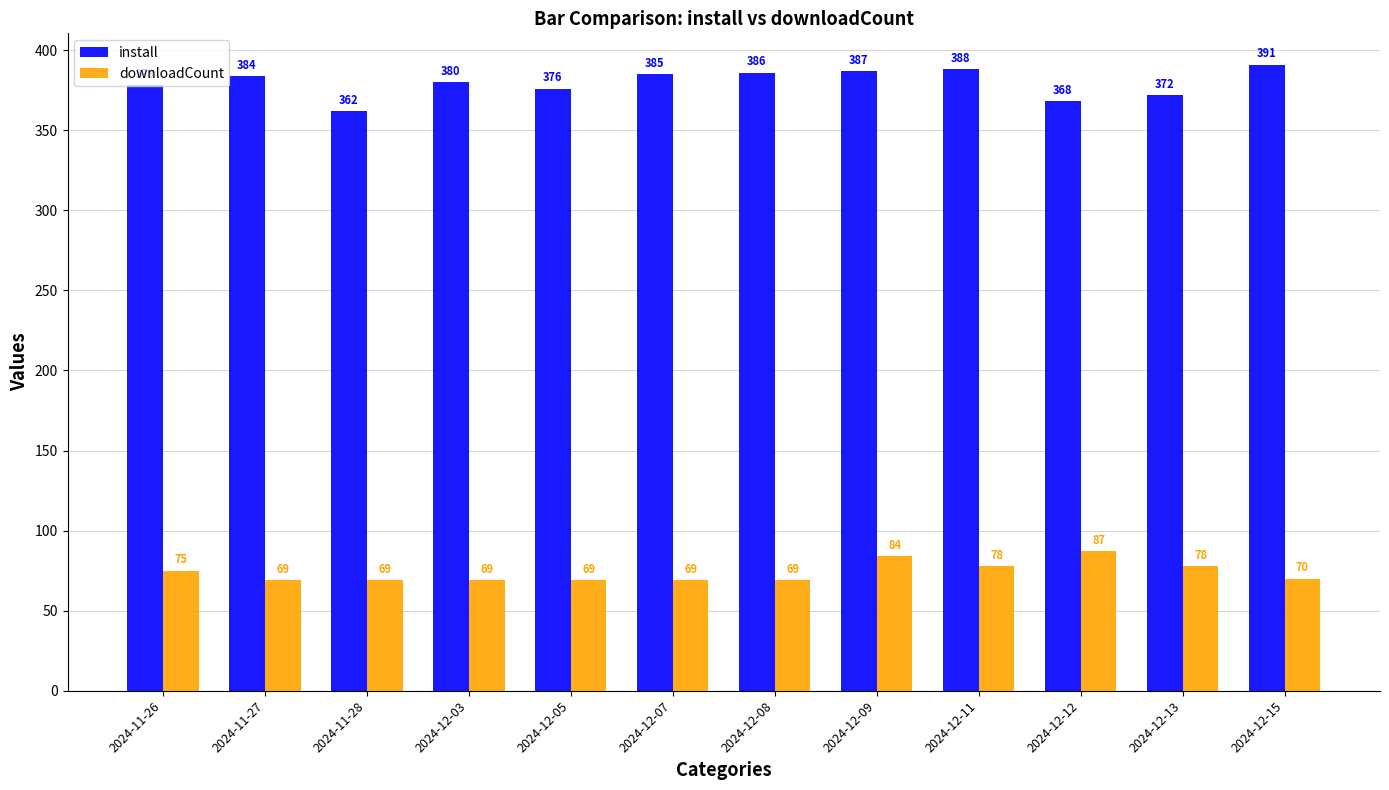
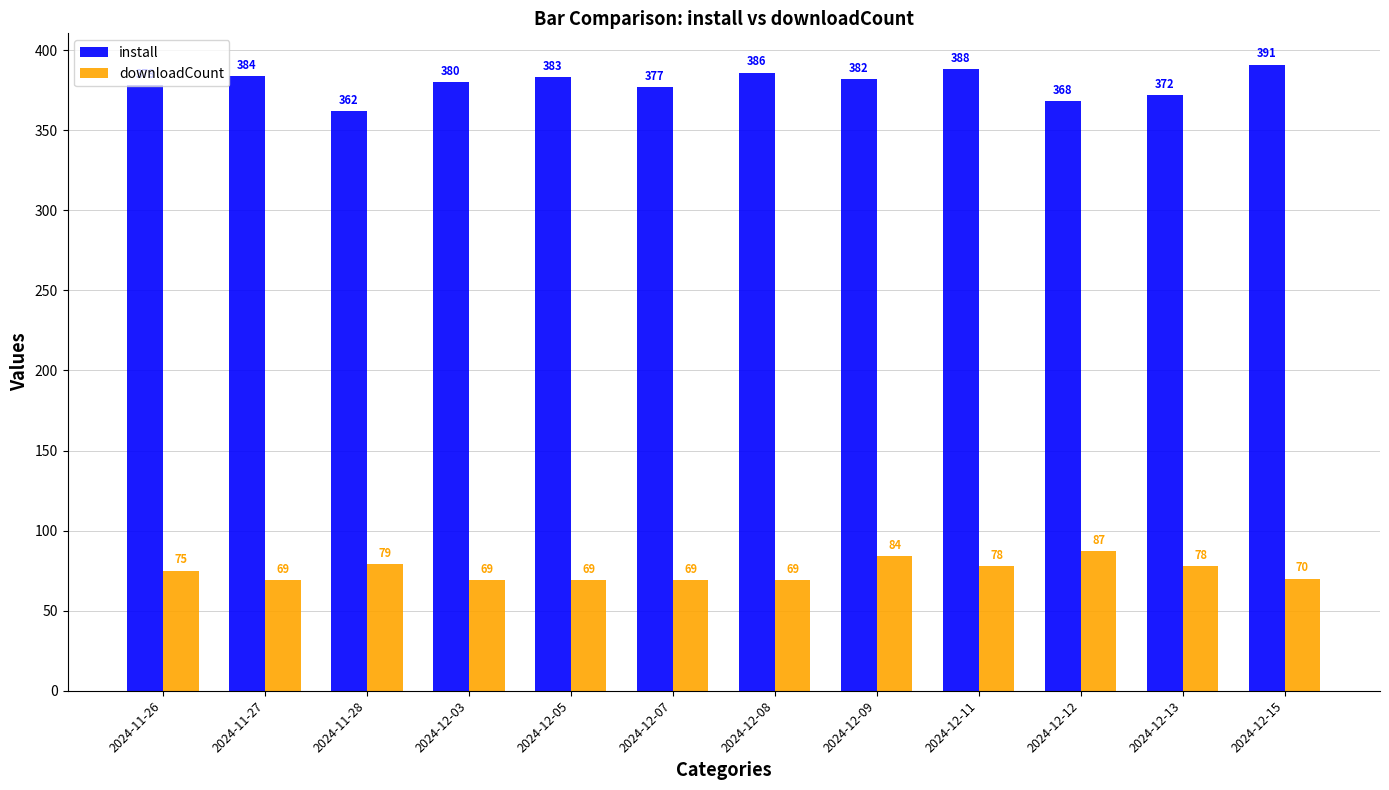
  {
    "install": {
      "2024-11-27": 384,
      "2024-11-28": 362,
      "2024-12-03": 380,
-     "2024-12-05": 376,
-     "2024-12-07": 385,
+     "2024-12-05": 383,
+     "2024-12-07": 377,
      "2024-12-08": 386,
-     "2024-12-09": 387,
+     "2024-12-09": 382,
      "2024-12-11": 388,
      "2024-12-12": 368,
      "2024-12-13": 372,
      "2024-12-15": 391
    },
    "downloadCount": {
      "2024-11-26": 75,
      "2024-11-27": 69,
-     "2024-11-28": 69,
+     "2024-11-28": 79,
      "2024-12-03": 69,
      "2024-12-05": 69,
      "2024-12-07": 69,
      "2024-12-08": 69,
      "2024-12-09": 84,
      "2024-12-11": 78,
      "2024-12-12": 87,
      "2024-12-13": 78,
      "2024-12-15": 70
    }
  }
